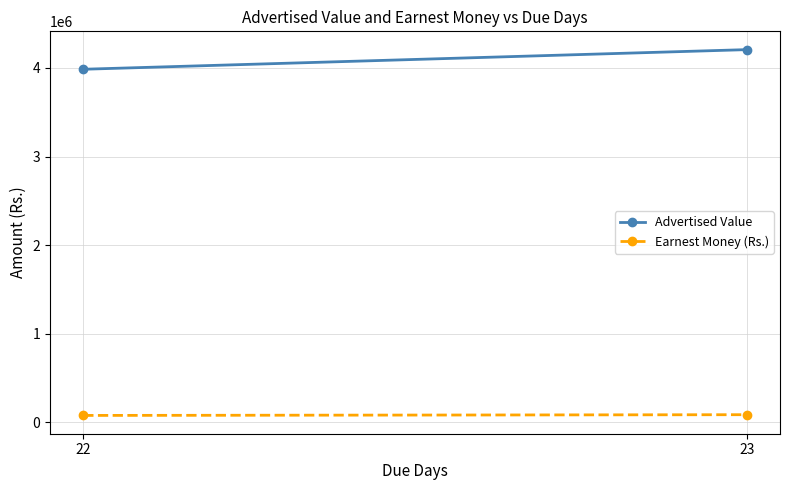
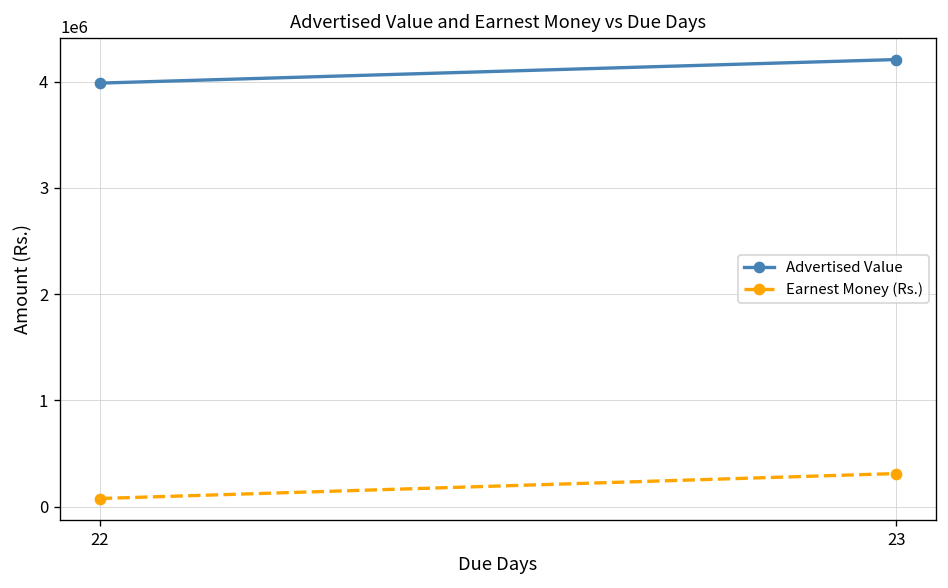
  {
    "Advertised Value": {
      "22": 4000000,
      "23": 4200000
    },
    "Earnest Money (Rs.)": {
      "22": 100000,
-     "23": 100000
+     "23": 300000
    }
  }
